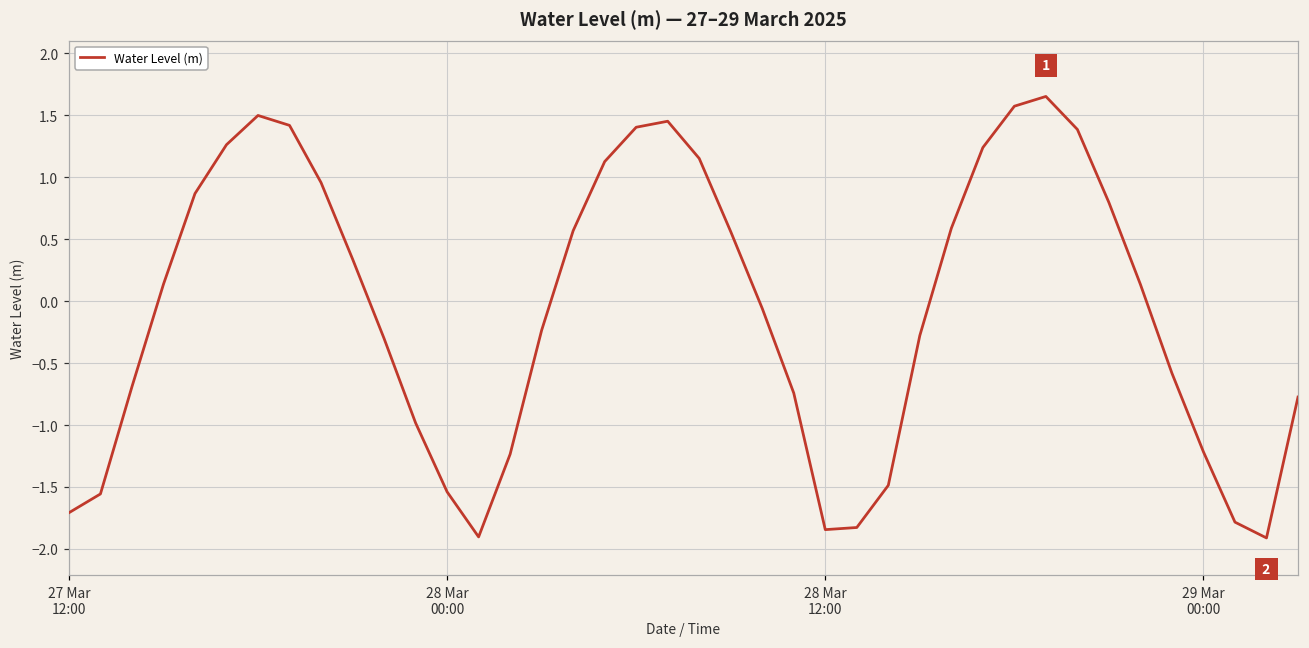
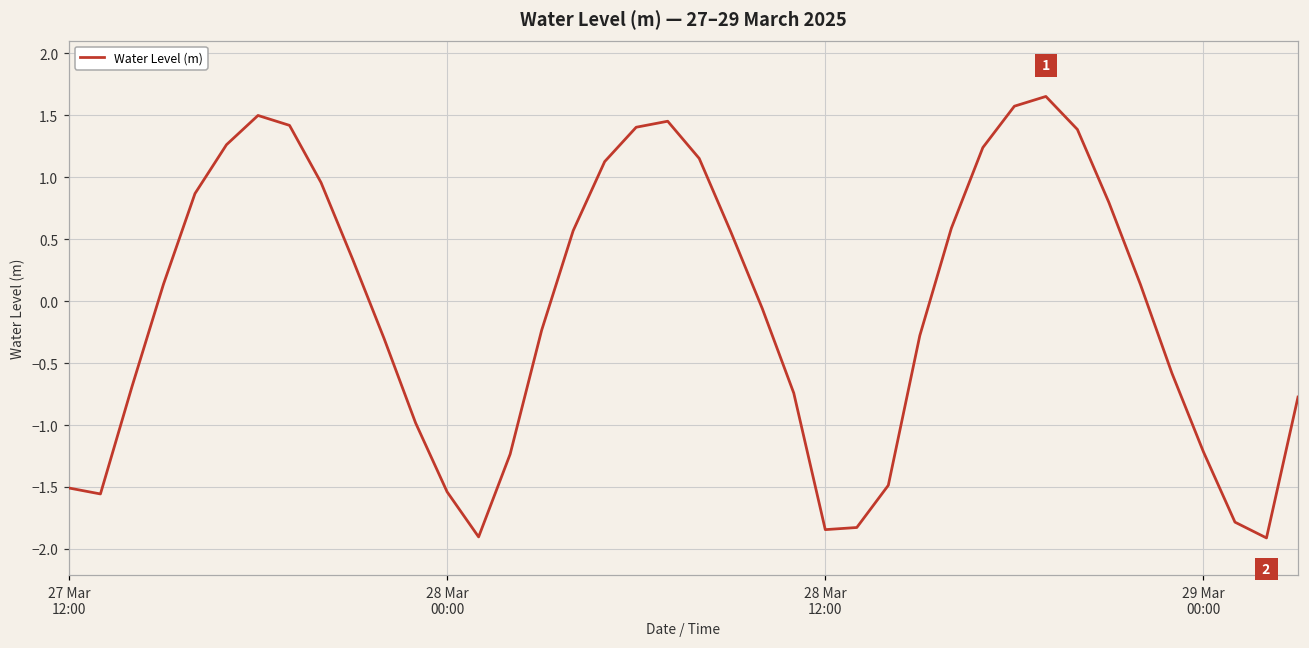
  {
-   "27 Mar 12:00": -1.71,
+   "27 Mar 12:00": -1.51,
    "28 Mar 00:00": -1.54,
    "28 Mar 12:00": -1.84,
    "29 Mar 00:00": -1.22
  }
